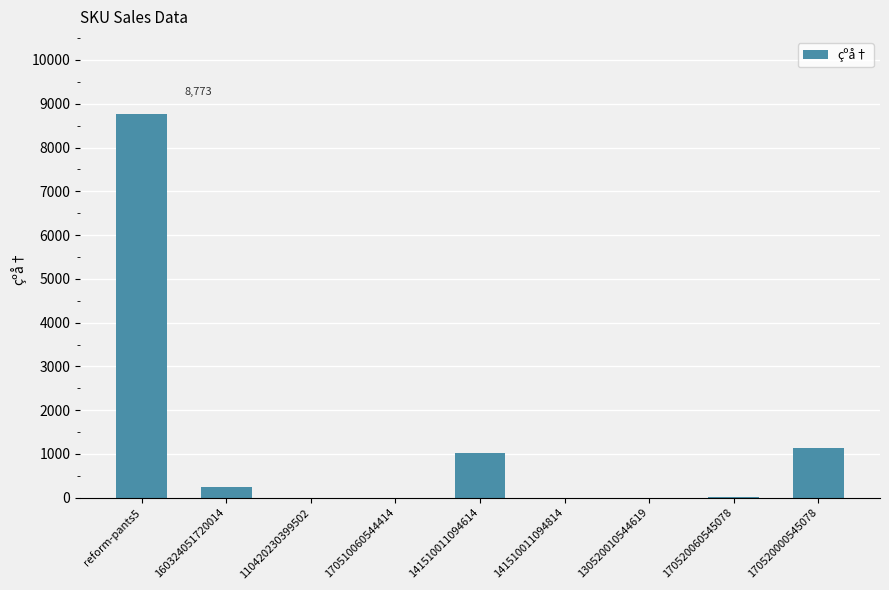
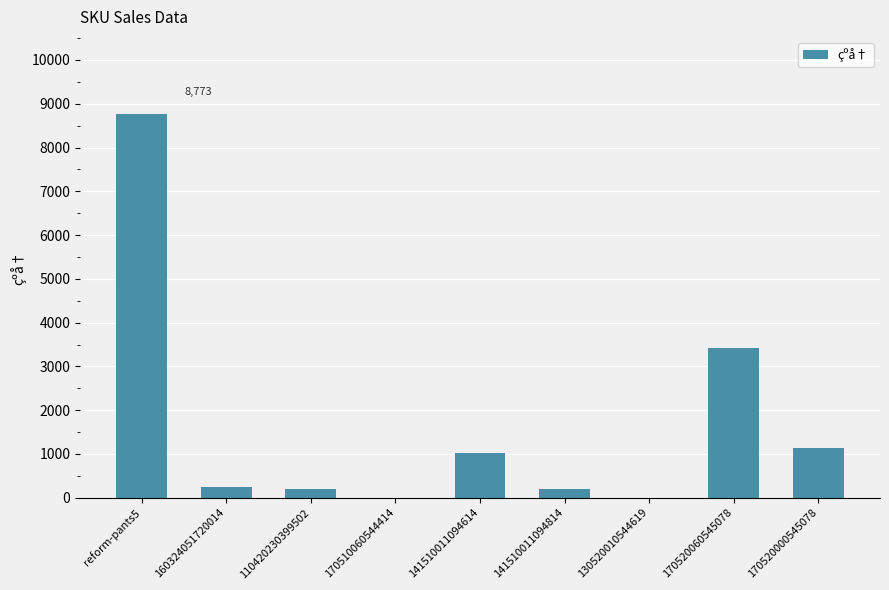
  {
    "reform-pants5": 8800,
    "160324051720014": 200,
-   "110420230399502": 0,
+   "110420230399502": 200,
    "141510011094614": 1000,
-   "141510011094814": 0,
-   "170520060545078": 0,
+   "141510011094814": 200,
+   "170520060545078": 3400,
    "170520000545078": 1100
  }
